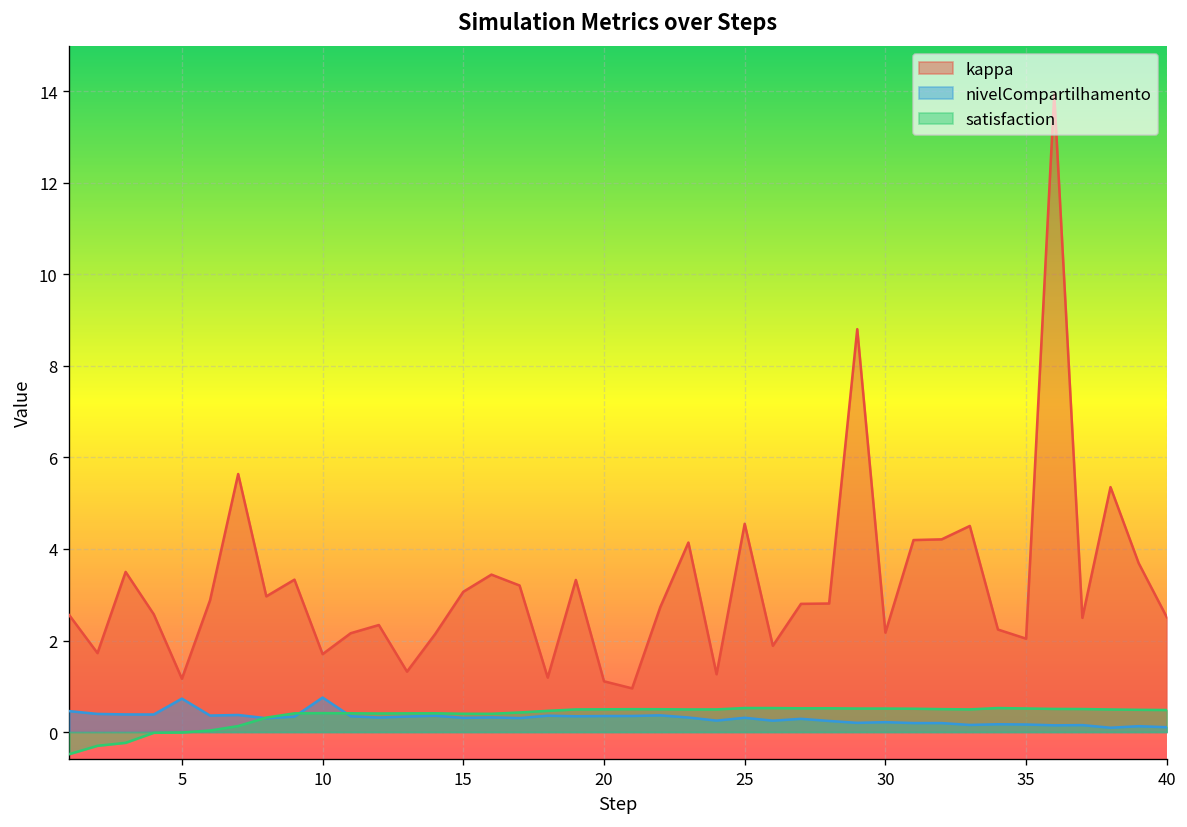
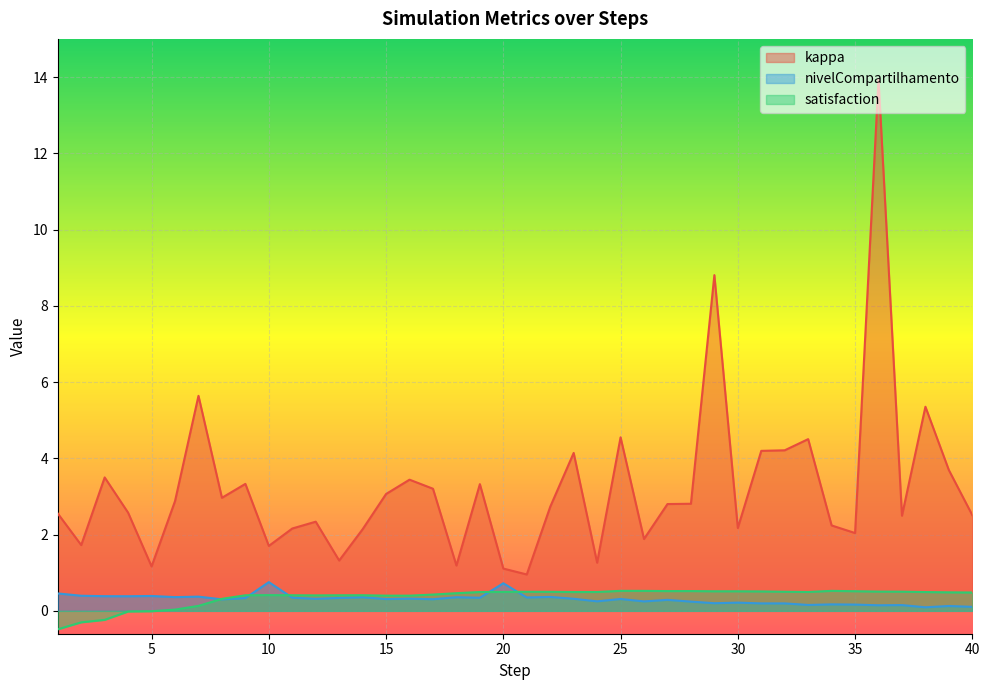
  {
    "kappa": {
      "5": 1.2,
      "10": 1.7,
      "15": 3.1,
      "20": 1.1,
      "25": 4.6,
      "30": 2.2,
      "35": 2.0,
      "40": 2.5
    },
    "nivelCompartilhamento": {
-     "5": 0.7,
+     "5": 0.4,
      "10": 0.8,
      "15": 0.3,
-     "20": 0.3,
+     "20": 0.7,
      "25": 0.3,
      "30": 0.2,
      "35": 0.2,
      "40": 0.1
    }
  }
